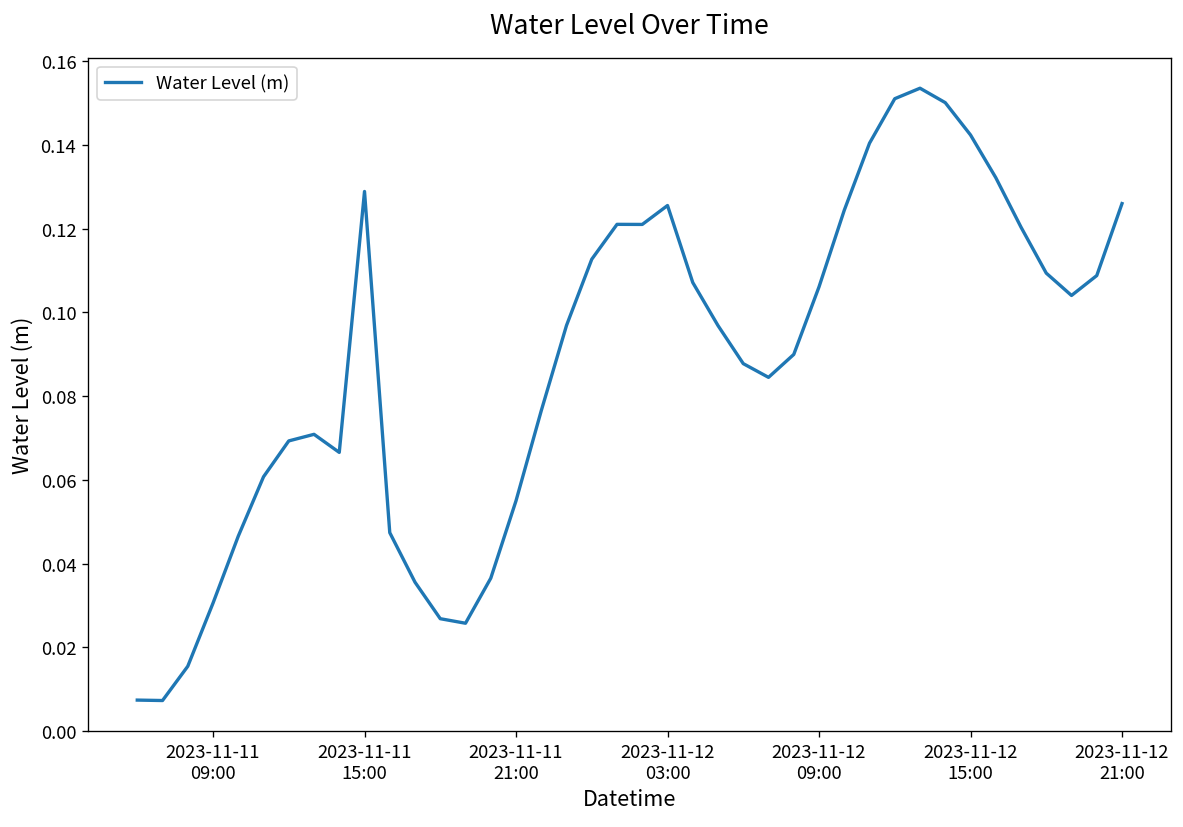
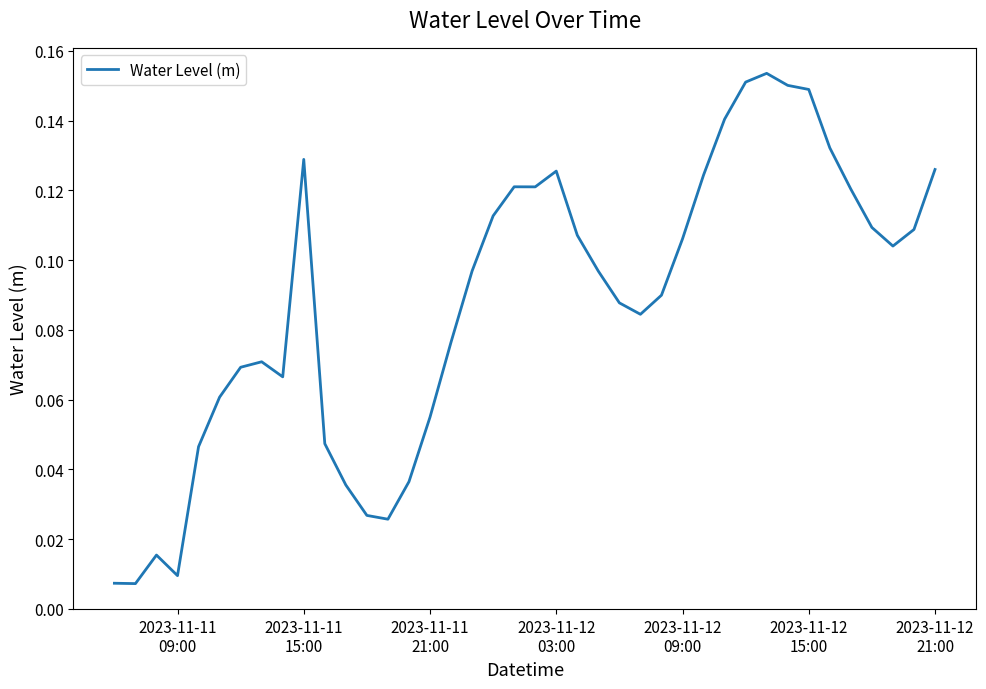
  {
-   "2023-11-11 09:00": 0.031,
+   "2023-11-11 09:00": 0.010,
    "2023-11-11 15:00": 0.129,
    "2023-11-11 21:00": 0.055,
    "2023-11-12 03:00": 0.126,
    "2023-11-12 09:00": 0.106,
-   "2023-11-12 15:00": 0.142,
+   "2023-11-12 15:00": 0.149,
    "2023-11-12 21:00": 0.126
  }
